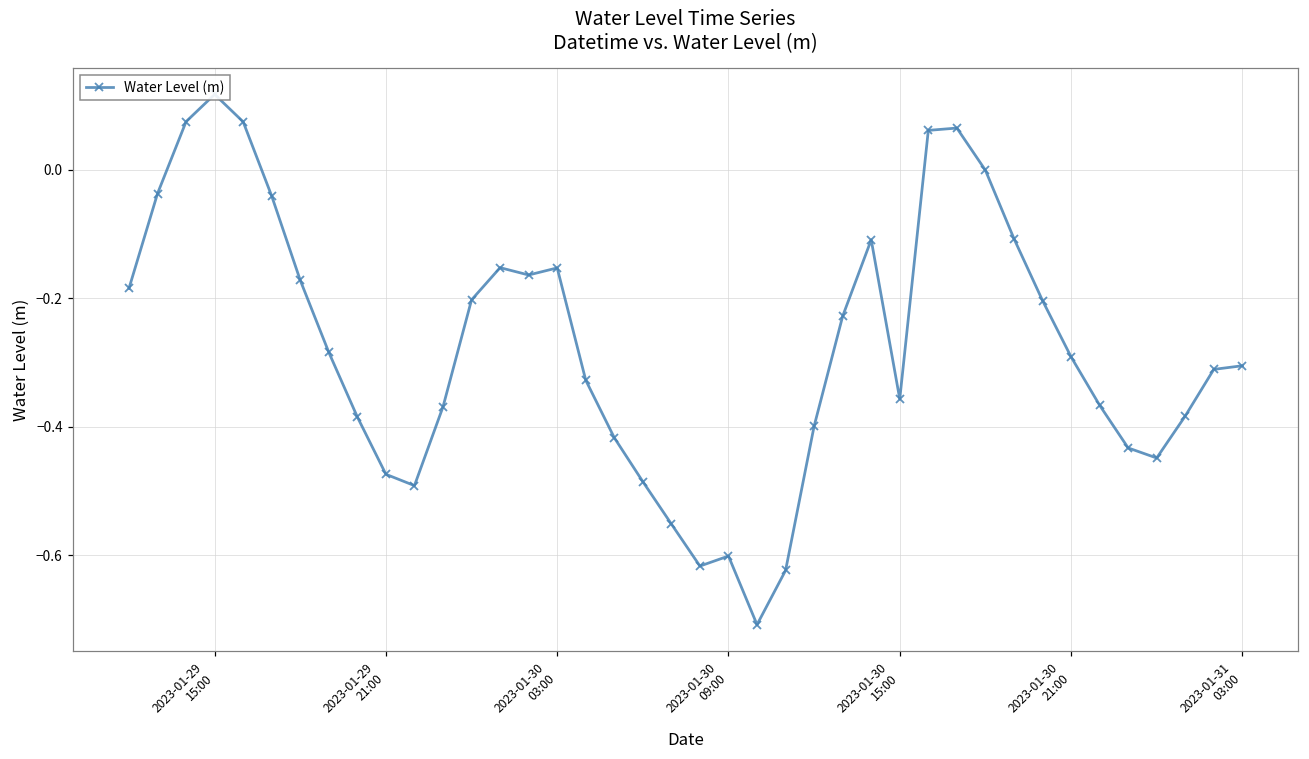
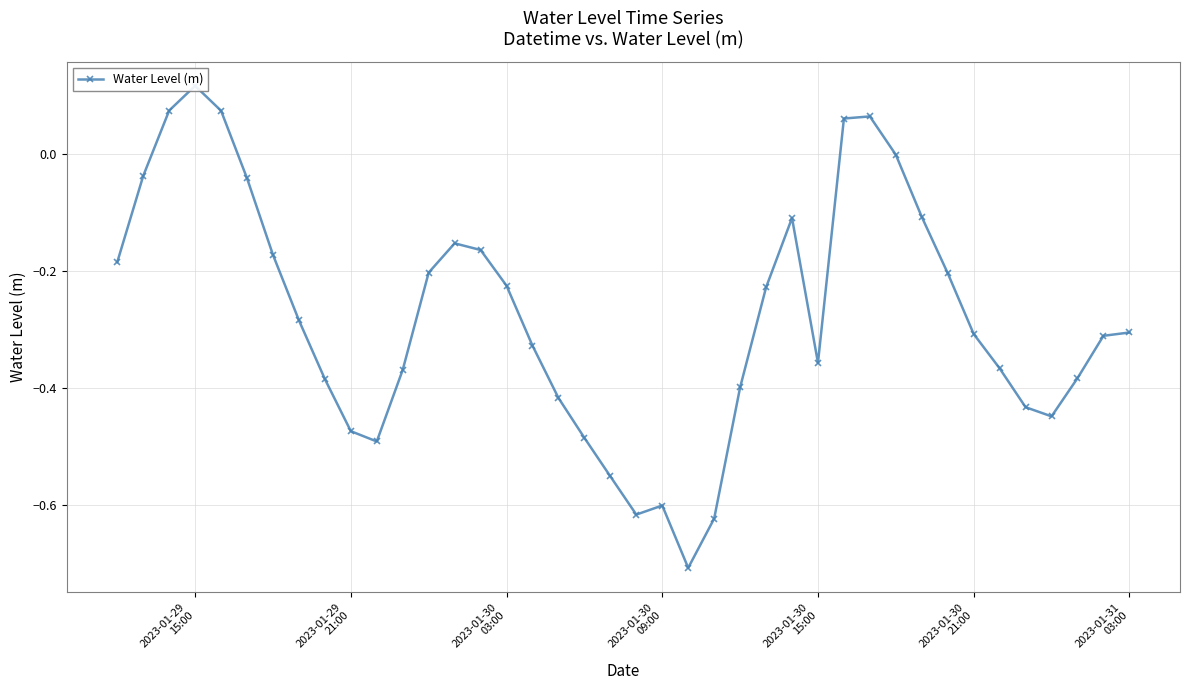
  {
    "2023-01-29 21:00": -0.47,
-   "2023-01-30 03:00": -0.15,
+   "2023-01-30 03:00": -0.23,
    "2023-01-30 09:00": -0.60,
    "2023-01-30 15:00": -0.36,
-   "2023-01-30 21:00": -0.29,
+   "2023-01-30 21:00": -0.31,
    "2023-01-31 03:00": -0.31
  }
